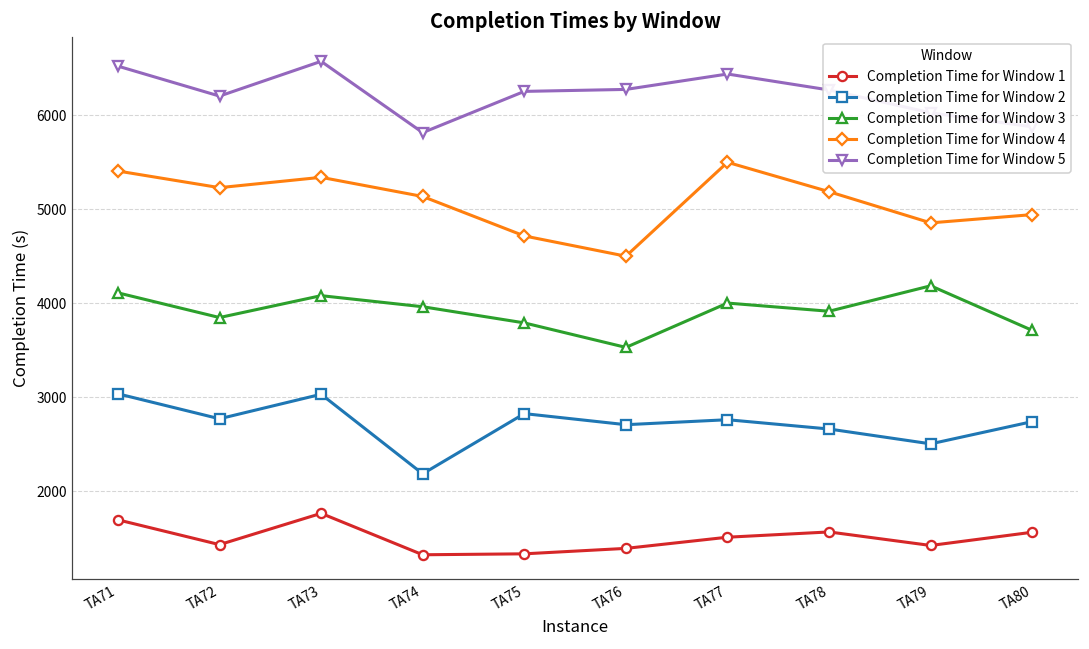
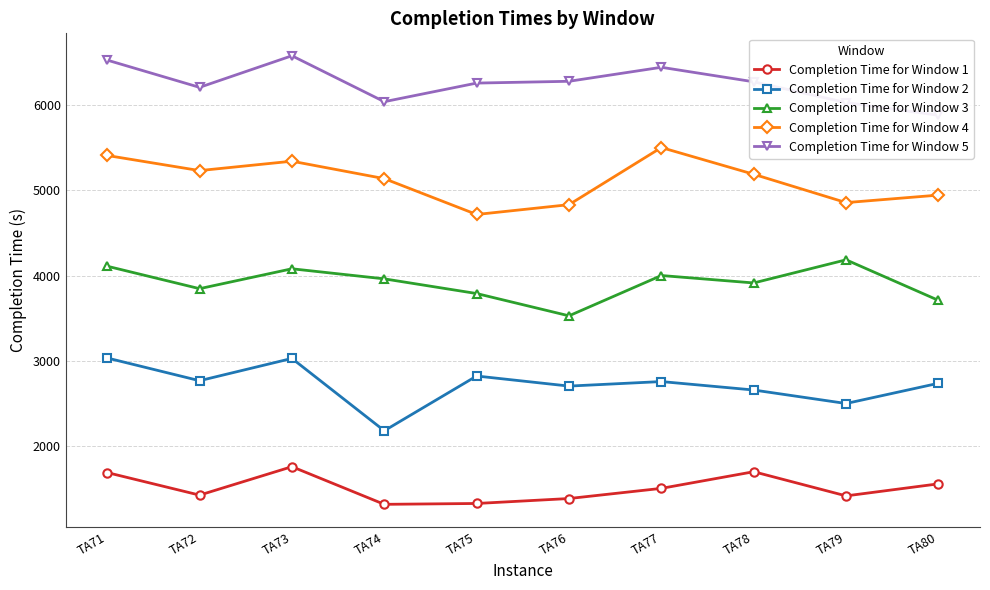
  {
    "Completion Time for Window 1": {
      "TA71": 1700,
      "TA72": 1400,
      "TA73": 1800,
      "TA74": 1300,
      "TA75": 1300,
      "TA76": 1400,
      "TA77": 1500,
-     "TA78": 1600,
+     "TA78": 1700,
      "TA79": 1400,
      "TA80": 1600
    },
    "Completion Time for Window 2": {
      "TA71": 3000,
      "TA72": 2800,
      "TA73": 3000,
      "TA74": 2200,
      "TA75": 2800,
      "TA76": 2700,
      "TA77": 2800,
      "TA78": 2700,
      "TA79": 2500,
      "TA80": 2700
    },
    "Completion Time for Window 3": {
      "TA71": 4100,
      "TA72": 3800,
      "TA73": 4100,
      "TA74": 4000,
      "TA75": 3800,
      "TA76": 3500,
      "TA77": 4000,
      "TA78": 3900,
      "TA79": 4200,
      "TA80": 3700
    },
    "Completion Time for Window 4": {
      "TA71": 5400,
      "TA72": 5200,
      "TA73": 5300,
      "TA74": 5100,
      "TA75": 4700,
-     "TA76": 4500,
+     "TA76": 4800,
      "TA77": 5500,
      "TA78": 5200,
      "TA79": 4900,
      "TA80": 4900
    },
    "Completion Time for Window 5": {
      "TA71": 6500,
      "TA72": 6200,
      "TA73": 6600,
-     "TA74": 5800,
+     "TA74": 6000,
      "TA75": 6300,
      "TA76": 6300,
      "TA77": 6400
    }
  }
